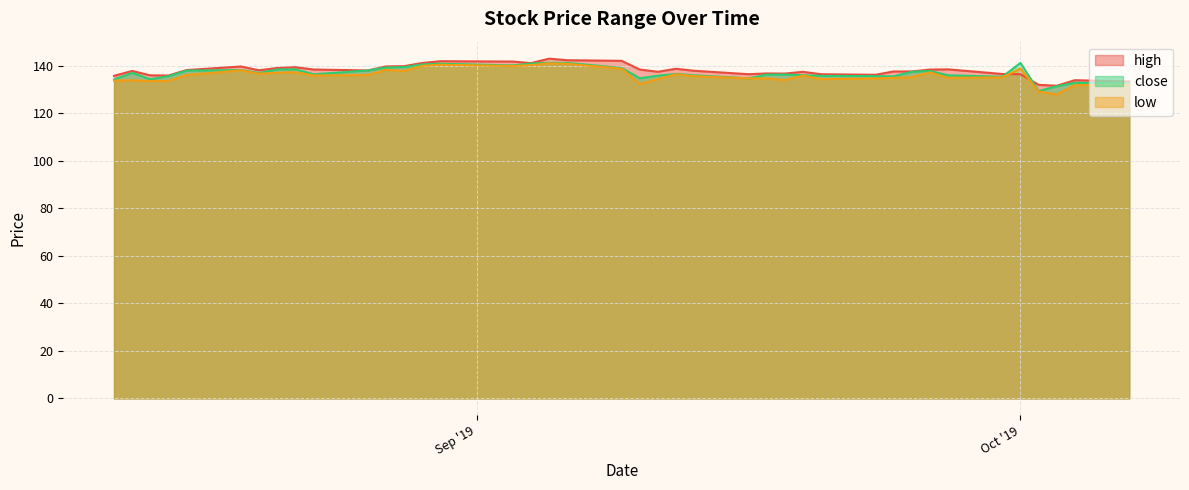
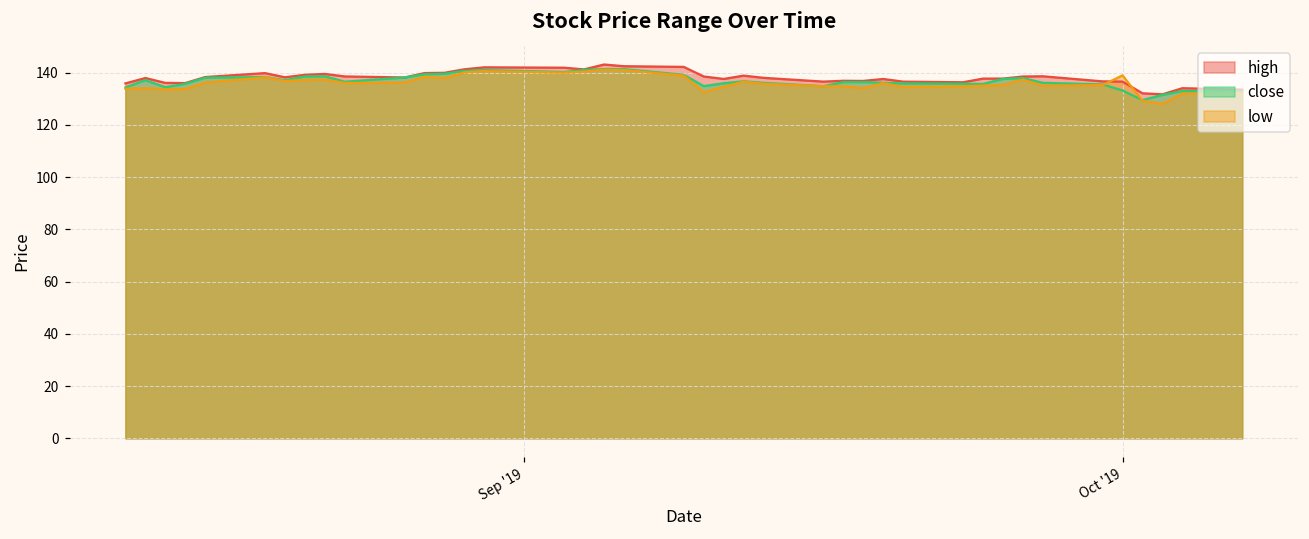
  {
    "high": {
      "Oct '19": 137
    },
    "close": {
-     "Oct '19": 141
+     "Oct '19": 133
    },
    "low": {
      "Oct '19": 139
    }
  }
